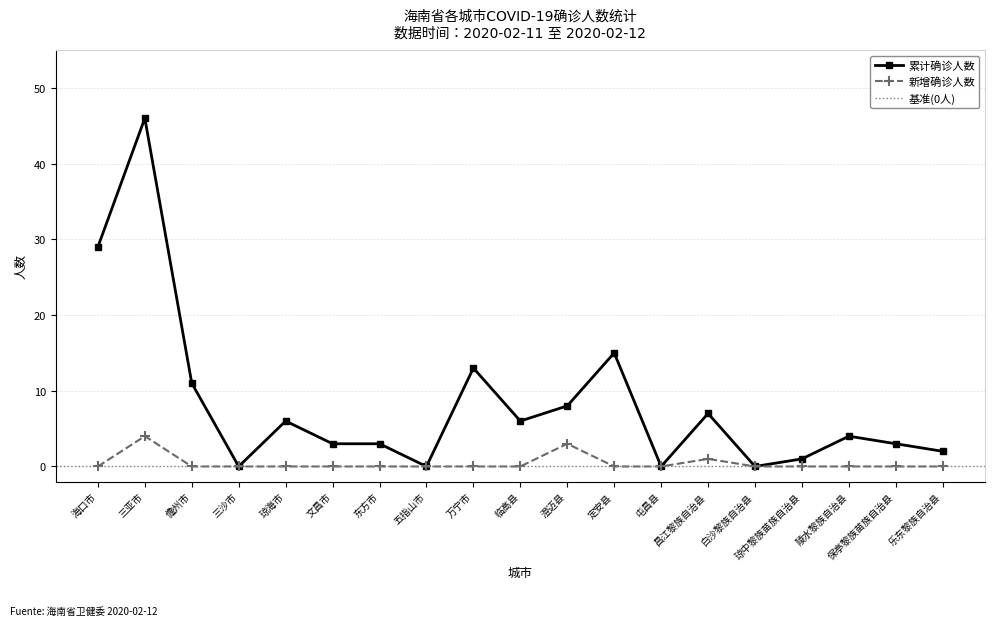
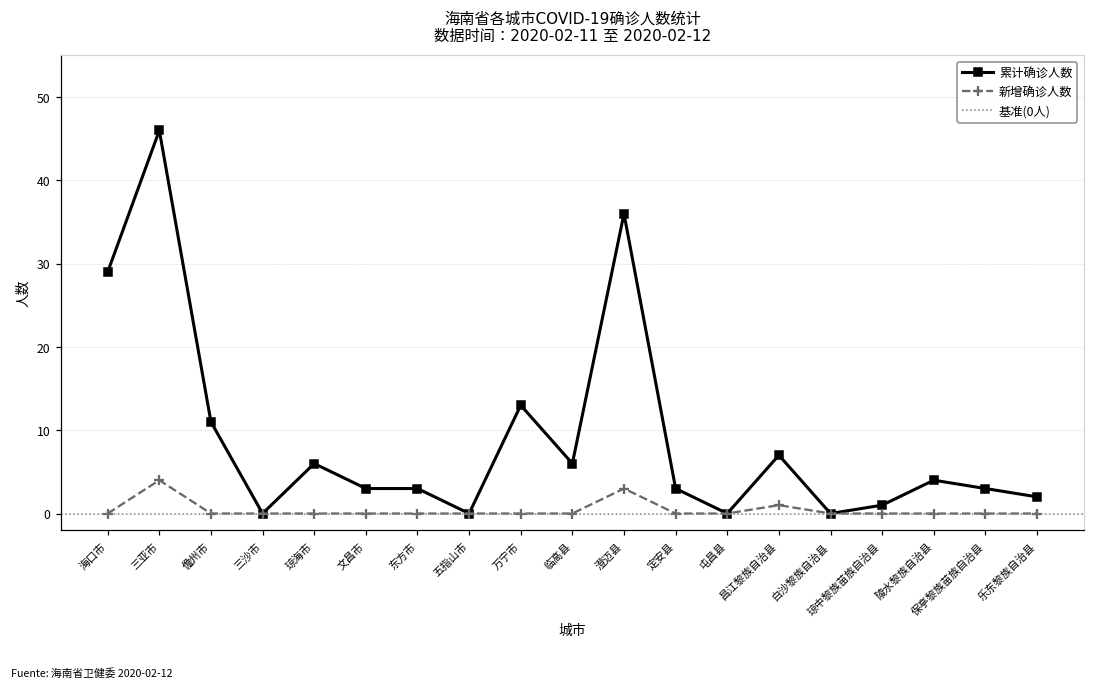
  {
    "累计确诊人数": {
      "海口市": 29,
      "三亚市": 46,
      "儋州市": 11,
      "琼海市": 6,
      "文昌市": 3,
      "东方市": 3,
      "万宁市": 13,
      "临高县": 6,
-     "澄迈县": 8,
-     "定安县": 15,
+     "澄迈县": 36,
+     "定安县": 3,
      "昌江黎族自治县": 7,
      "琼中黎族苗族自治县": 1,
      "陵水黎族自治县": 4,
      "保亭黎族苗族自治县": 3,
      "乐东黎族自治县": 2
    },
    "新增确诊人数": {
      "海口市": 0,
      "三亚市": 4,
      "儋州市": 0,
      "琼海市": 0,
      "文昌市": 0,
      "东方市": 0,
      "万宁市": 0,
      "临高县": 0,
      "澄迈县": 3,
      "定安县": 0,
      "昌江黎族自治县": 1,
      "琼中黎族苗族自治县": 0,
      "陵水黎族自治县": 0,
      "保亭黎族苗族自治县": 0,
      "乐东黎族自治县": 0
    }
  }
